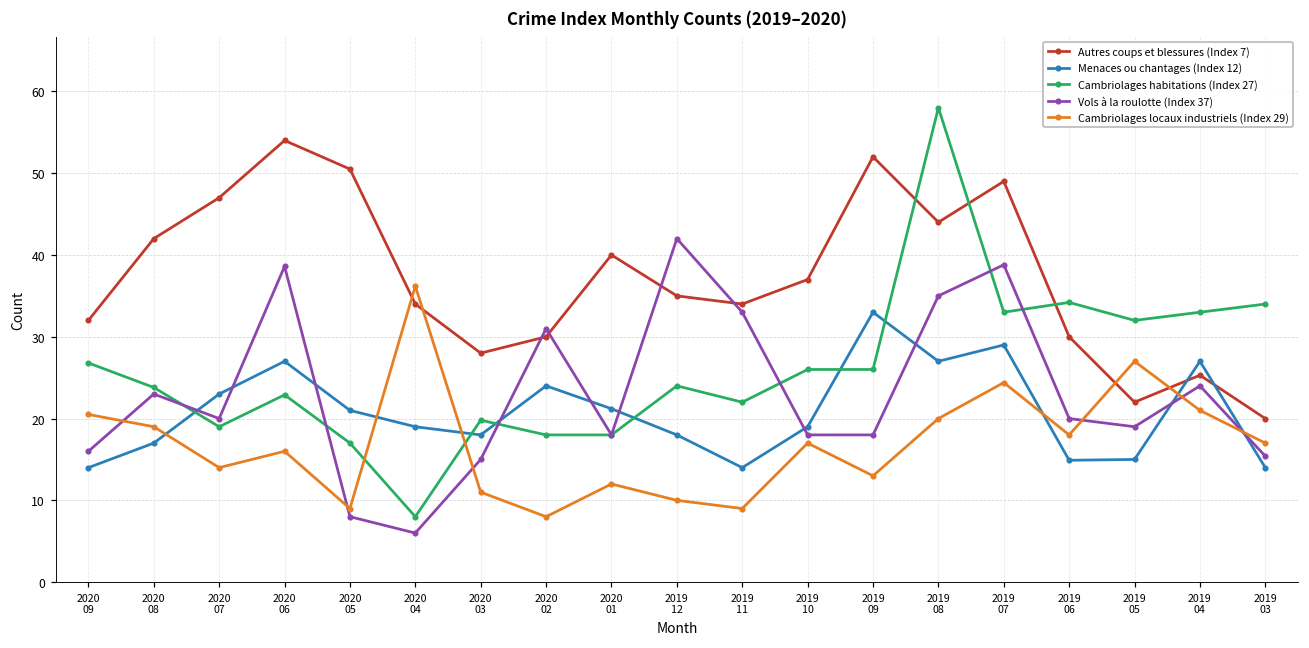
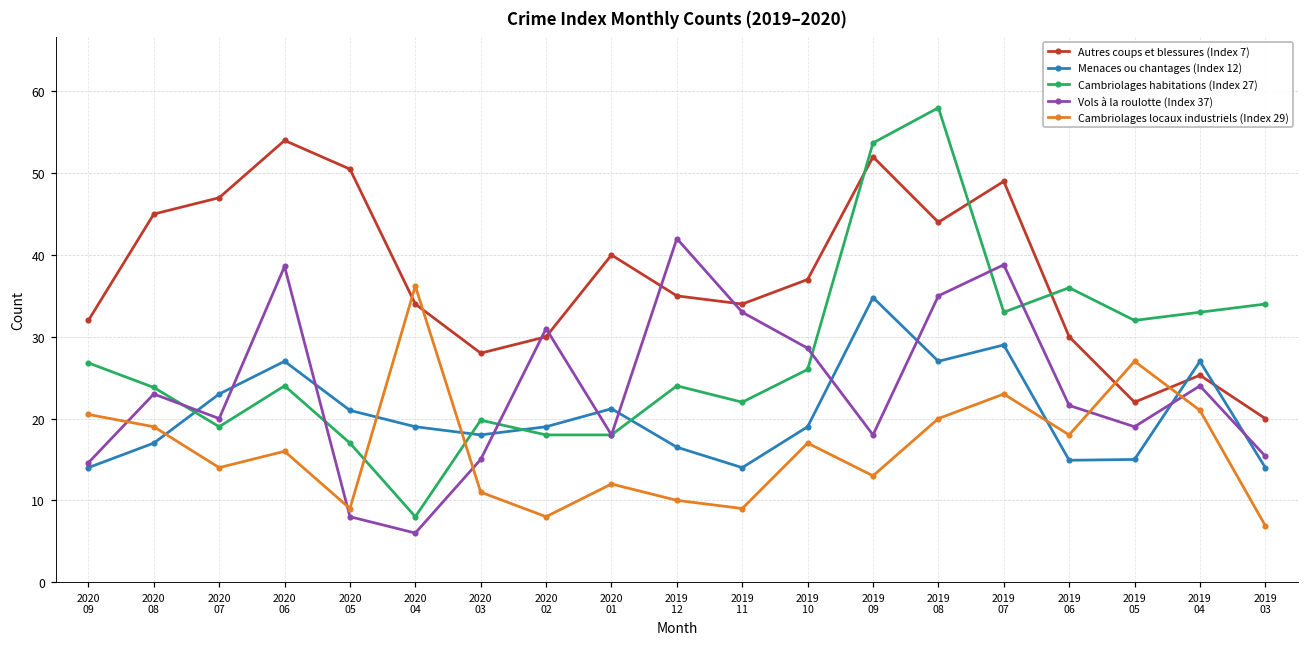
  {
    "Autres coups et blessures (Index 7)": {
      "2020 09": 32,
-     "2020 08": 42,
+     "2020 08": 45,
      "2020 07": 47,
      "2020 06": 54,
      "2020 05": 51,
      "2020 04": 34,
      "2020 03": 28,
      "2020 02": 30,
      "2020 01": 40,
      "2019 12": 35,
      "2019 11": 34,
      "2019 10": 37,
      "2019 09": 52,
      "2019 08": 44,
      "2019 07": 49,
      "2019 06": 30,
      "2019 05": 22,
      "2019 04": 25,
      "2019 03": 20
    },
    "Menaces ou chantages (Index 12)": {
      "2020 09": 14,
      "2020 08": 17,
      "2020 07": 23,
      "2020 06": 27,
      "2020 05": 21,
      "2020 04": 19,
      "2020 03": 18,
-     "2020 02": 24,
+     "2020 02": 19,
      "2020 01": 21,
-     "2019 12": 18,
+     "2019 12": 17,
      "2019 11": 14,
      "2019 10": 19,
-     "2019 09": 33,
+     "2019 09": 35,
      "2019 08": 27,
      "2019 07": 29,
      "2019 06": 15,
      "2019 05": 15,
      "2019 04": 27,
      "2019 03": 14
    },
    "Cambriolages habitations (Index 27)": {
      "2020 09": 27,
      "2020 08": 24,
      "2020 07": 19,
-     "2020 06": 23,
+     "2020 06": 24,
      "2020 05": 17,
      "2020 04": 8,
      "2020 03": 20,
      "2020 02": 18,
      "2019 12": 24,
      "2019 11": 22,
      "2019 10": 26,
-     "2019 09": 26,
+     "2019 09": 54,
      "2019 08": 58,
      "2019 07": 33,
-     "2019 06": 34,
+     "2019 06": 36,
      "2019 05": 32,
      "2019 04": 33,
      "2019 03": 34
    },
    "Vols à la roulotte (Index 37)": {
-     "2020 09": 16,
+     "2020 09": 15,
      "2020 08": 23,
      "2020 07": 20,
      "2020 06": 39,
      "2020 05": 8,
      "2020 04": 6,
      "2020 03": 15,
      "2020 02": 31,
      "2019 12": 42,
      "2019 11": 33,
-     "2019 10": 18,
+     "2019 10": 29,
      "2019 09": 18,
      "2019 08": 35,
      "2019 07": 39,
-     "2019 06": 20,
+     "2019 06": 22,
      "2019 05": 19,
      "2019 04": 24,
      "2019 03": 15
    },
    "Cambriolages locaux industriels (Index 29)": {
      "2020 09": 21,
      "2020 08": 19,
      "2020 07": 14,
      "2020 06": 16,
      "2020 05": 9,
      "2020 04": 36,
      "2020 03": 11,
      "2020 02": 8,
      "2020 01": 12,
      "2019 12": 10,
      "2019 11": 9,
      "2019 10": 17,
      "2019 09": 13,
      "2019 08": 20,
-     "2019 07": 24,
+     "2019 07": 23,
      "2019 06": 18,
      "2019 05": 27,
      "2019 04": 21,
-     "2019 03": 17
+     "2019 03": 7
    }
  }
